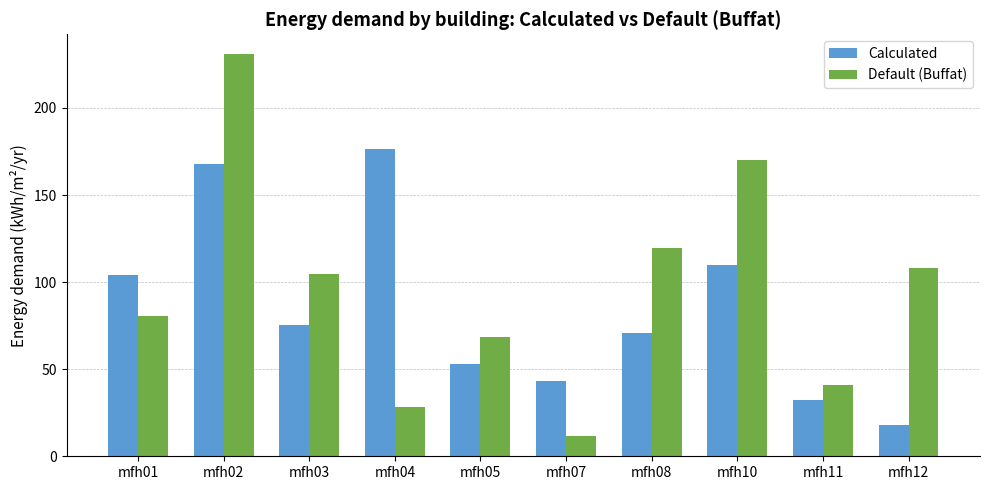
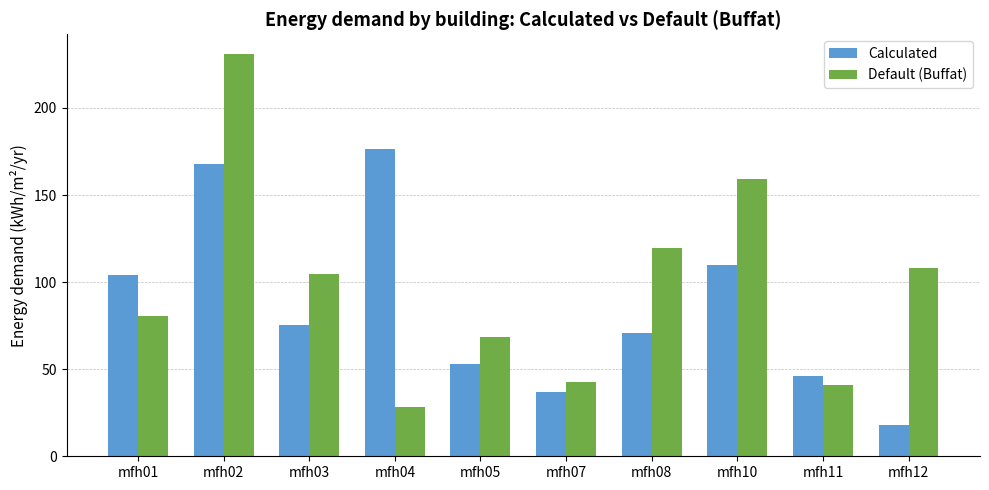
  {
    "Calculated": {
      "mfh01": 104,
      "mfh02": 168,
      "mfh03": 76,
      "mfh04": 176,
      "mfh05": 53,
-     "mfh07": 43,
+     "mfh07": 37,
      "mfh08": 71,
      "mfh10": 110,
-     "mfh11": 32,
+     "mfh11": 46,
      "mfh12": 18
    },
    "Default (Buffat)": {
      "mfh01": 81,
      "mfh02": 231,
      "mfh03": 105,
      "mfh04": 28,
      "mfh05": 69,
-     "mfh07": 12,
+     "mfh07": 43,
      "mfh08": 119,
-     "mfh10": 170,
+     "mfh10": 159,
      "mfh11": 41,
      "mfh12": 108
    }
  }
